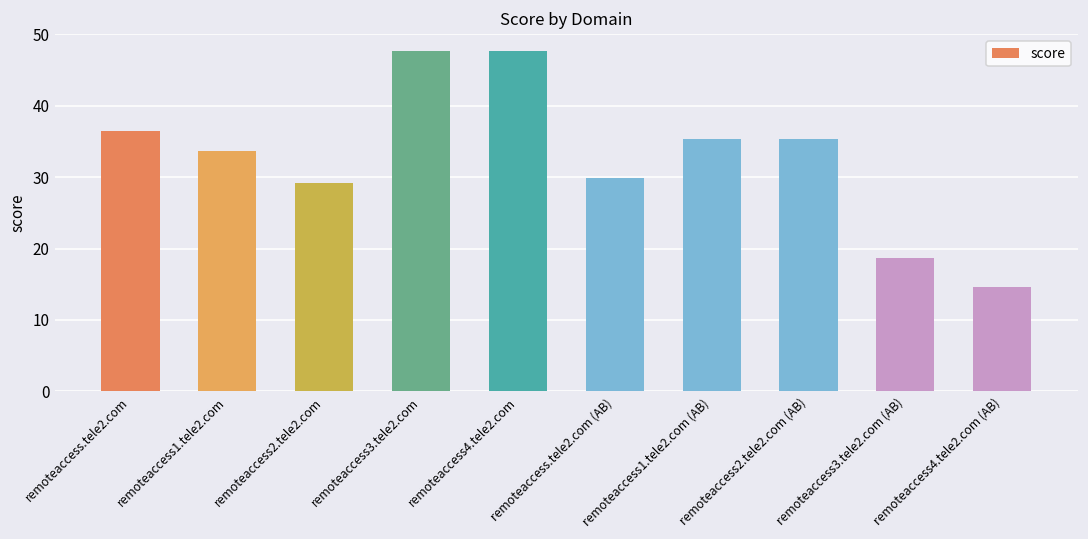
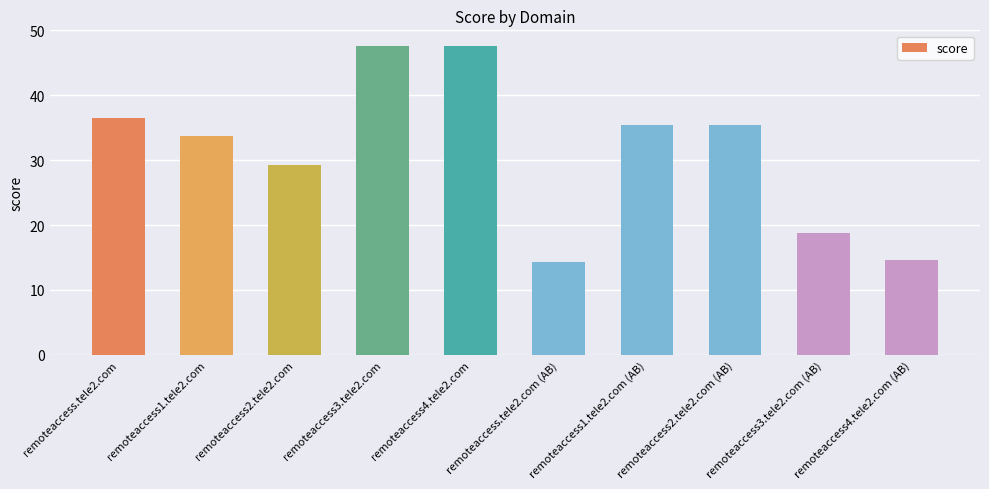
  {
    "remoteaccess.tele2.com": 37,
    "remoteaccess1.tele2.com": 34,
    "remoteaccess2.tele2.com": 29,
    "remoteaccess3.tele2.com": 48,
    "remoteaccess4.tele2.com": 48,
-   "remoteaccess.tele2.com (AB)": 30,
+   "remoteaccess.tele2.com (AB)": 14,
    "remoteaccess1.tele2.com (AB)": 35,
    "remoteaccess2.tele2.com (AB)": 35,
    "remoteaccess3.tele2.com (AB)": 19,
    "remoteaccess4.tele2.com (AB)": 15
  }
